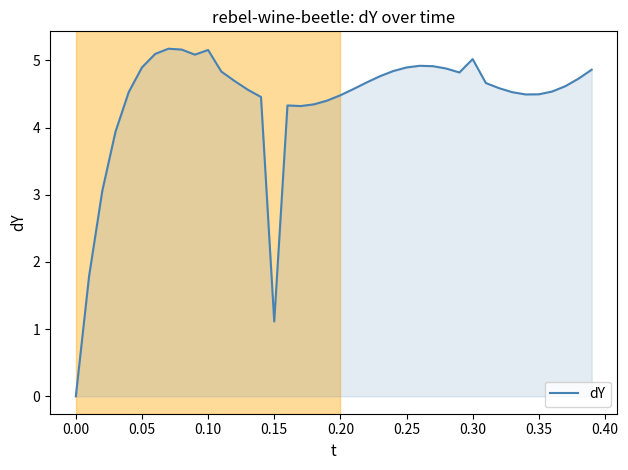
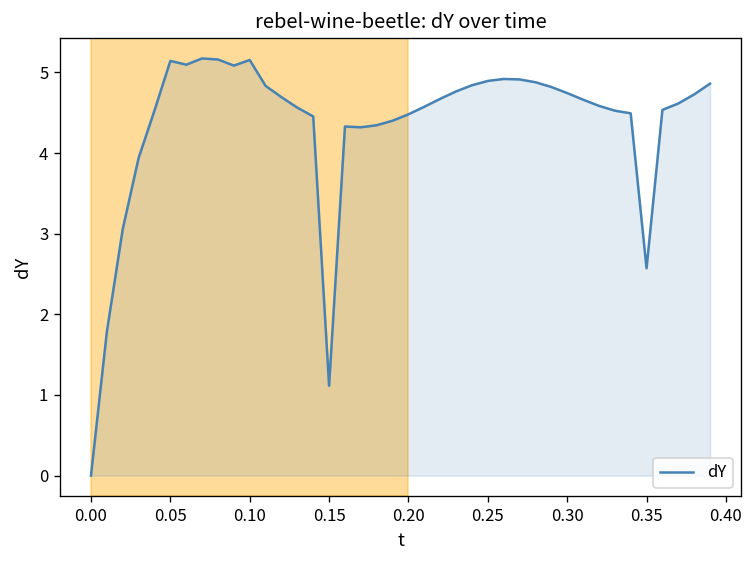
  {
    "0.00": 0.0,
-   "0.05": 4.9,
+   "0.05": 5.1,
    "0.10": 5.2,
    "0.15": 1.1,
    "0.20": 4.5,
    "0.25": 4.9,
-   "0.30": 5.0,
-   "0.35": 4.5
+   "0.30": 4.7,
+   "0.35": 2.6
  }
